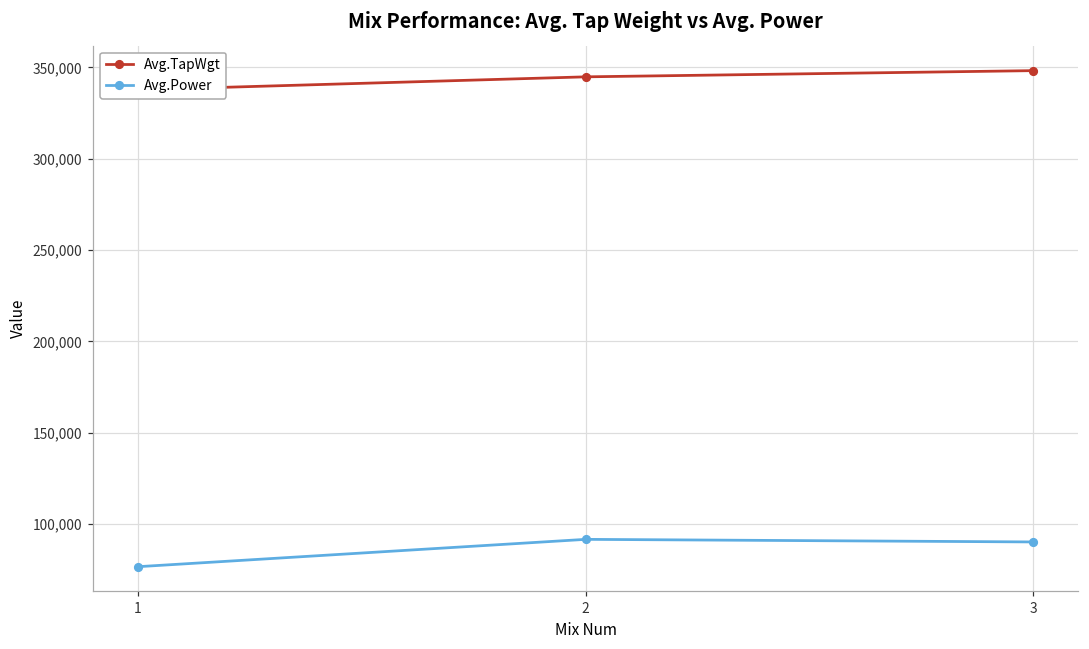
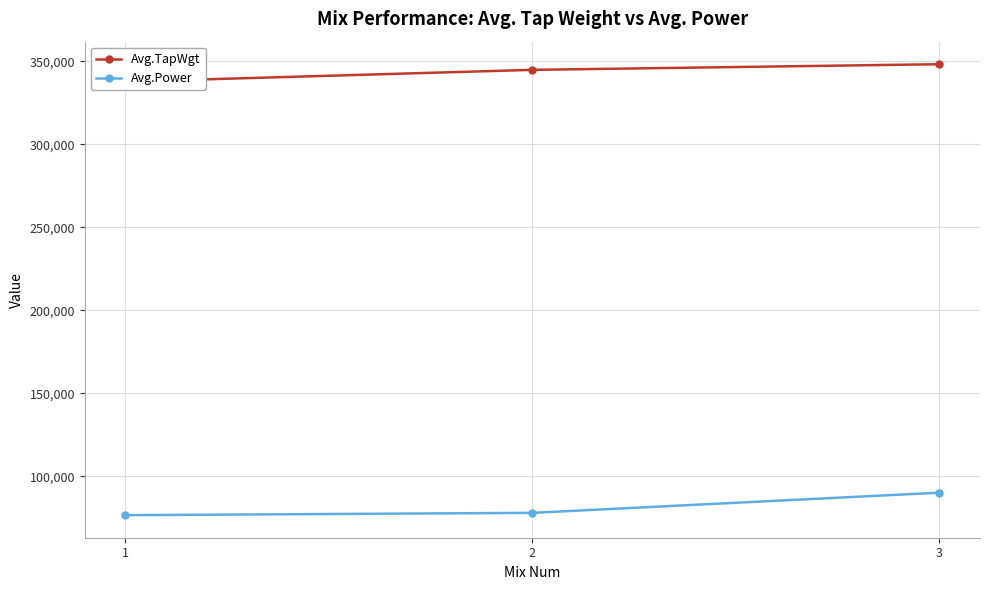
  {
    "Avg.TapWgt": {
      "2": "345,000",
      "3": "348,000"
    },
    "Avg.Power": {
      "1": "77,000",
-     "2": "92,000",
+     "2": "78,000",
      "3": "90,000"
    }
  }
